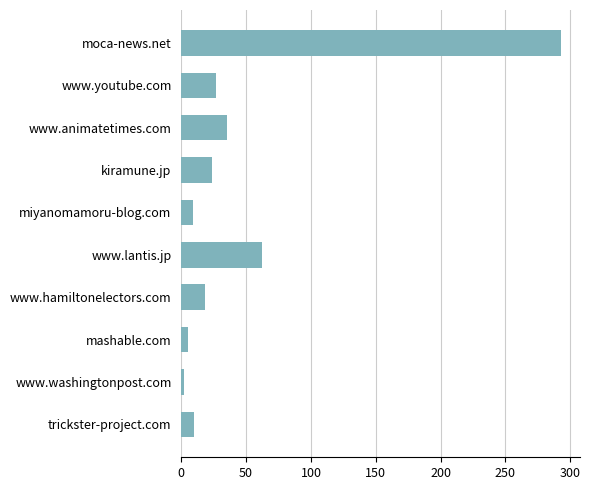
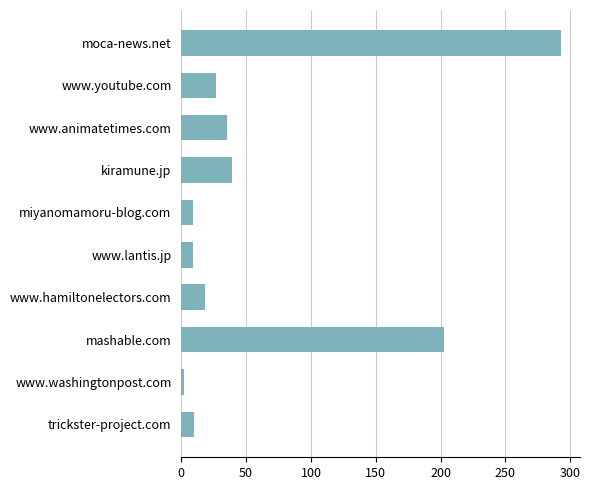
  {
    "moca-news.net": 293,
    "www.youtube.com": 27,
    "www.animatetimes.com": 35,
-   "kiramune.jp": 24,
+   "kiramune.jp": 39,
    "miyanomamoru-blog.com": 9,
-   "www.lantis.jp": 62,
+   "www.lantis.jp": 9,
    "www.hamiltonelectors.com": 18,
-   "mashable.com": 5,
+   "mashable.com": 203,
    "www.washingtonpost.com": 2,
    "trickster-project.com": 10
  }
